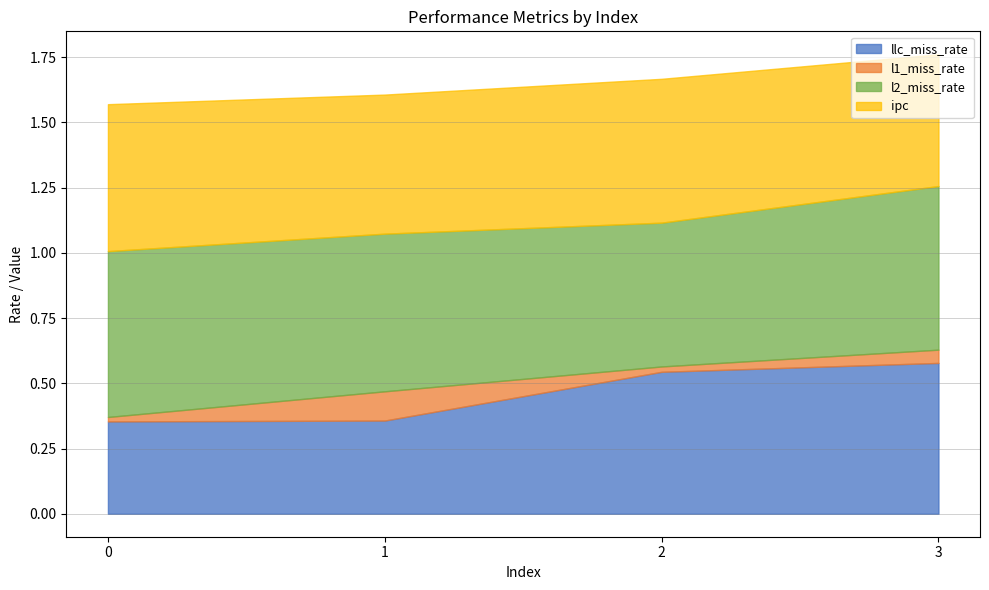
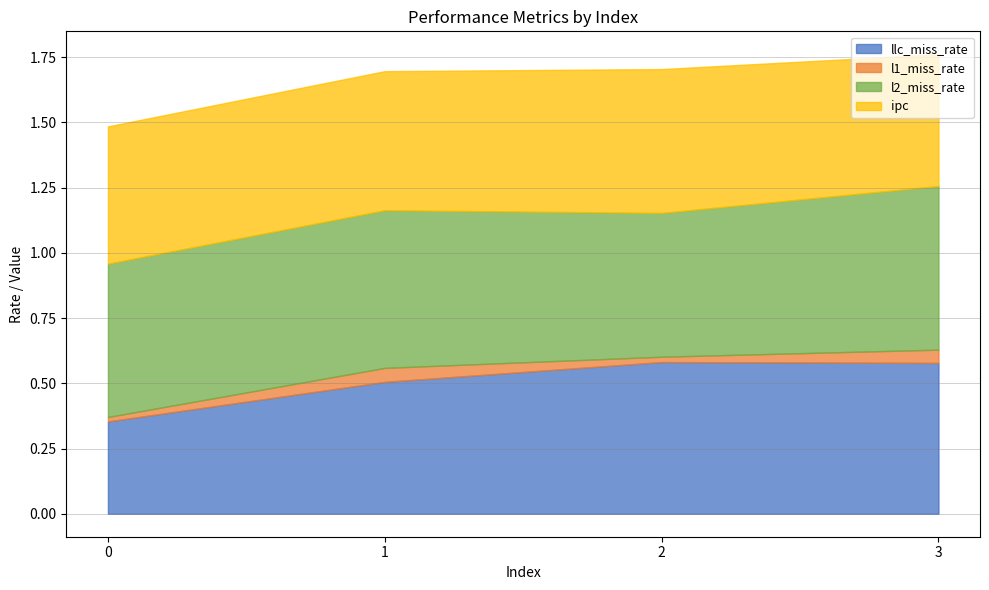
  {
    "llc_miss_rate": {
      "0": 0.35,
-     "1": 0.36,
-     "2": 0.54,
+     "1": 0.51,
+     "2": 0.58,
      "3": 0.58
    },
    "l1_miss_rate": {
      "0": 0.02,
-     "1": 0.11,
+     "1": 0.05,
      "2": 0.02,
      "3": 0.05
    },
    "l2_miss_rate": {
-     "0": 0.64,
+     "0": 0.59,
      "1": 0.60,
      "2": 0.55,
      "3": 0.63
    },
    "ipc": {
-     "0": 0.56,
+     "0": 0.53,
      "1": 0.53,
      "2": 0.55
    }
  }
